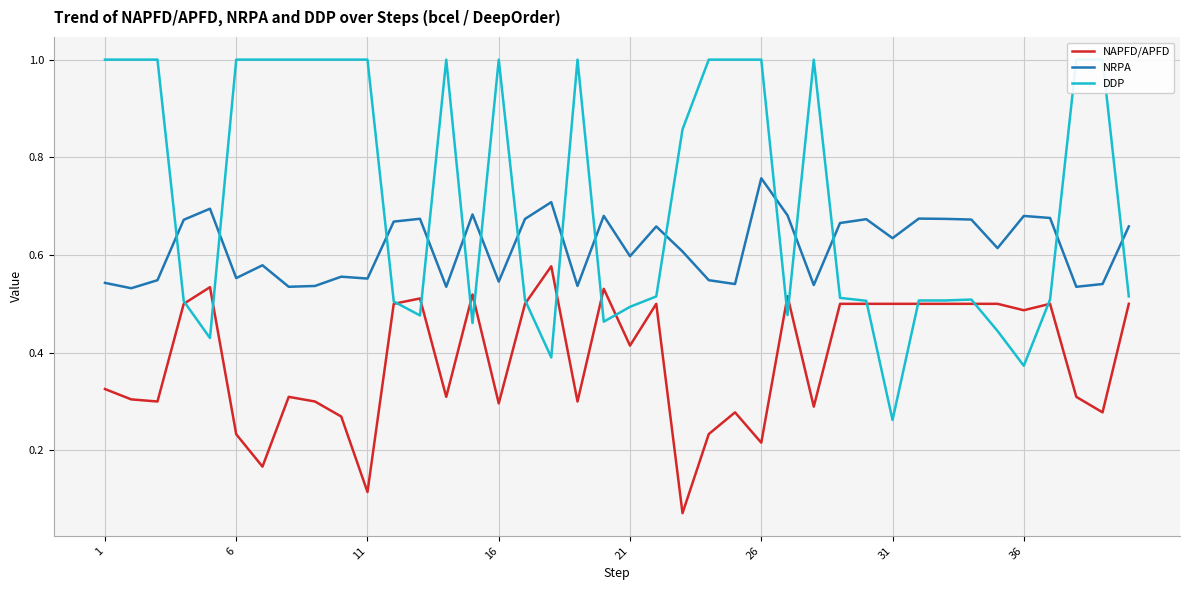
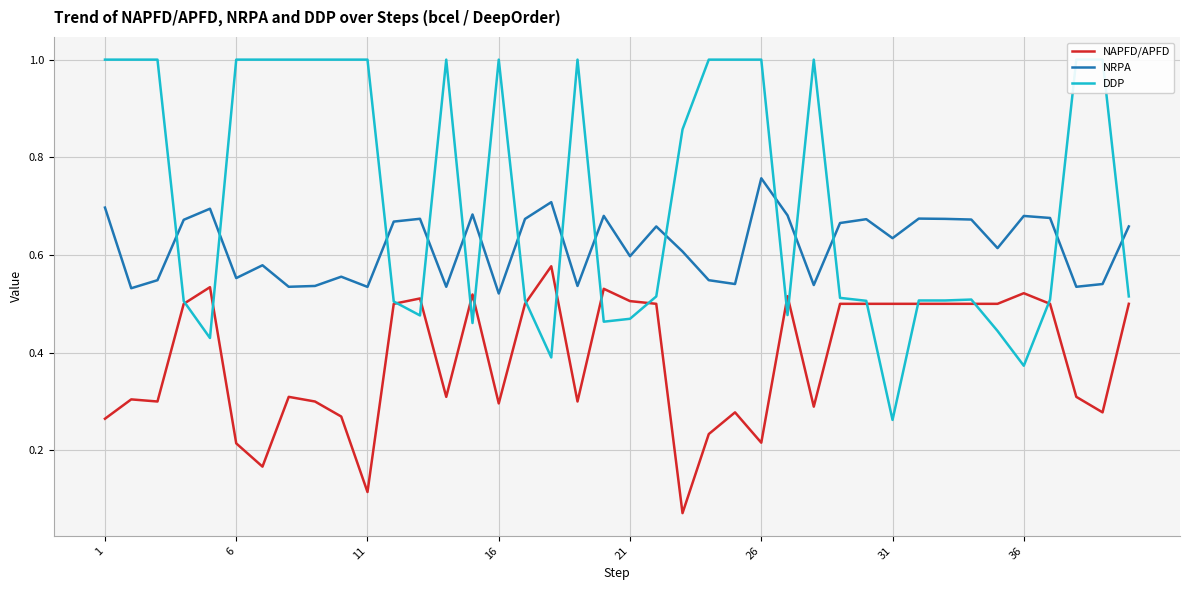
  {
    "NAPFD/APFD": {
-     "1": 0.33,
-     "6": 0.23,
+     "1": 0.26,
+     "6": 0.21,
      "11": 0.11,
      "16": 0.30,
-     "21": 0.41,
+     "21": 0.51,
      "26": 0.22,
      "31": 0.50,
-     "36": 0.49
+     "36": 0.52
    },
    "NRPA": {
-     "1": 0.54,
+     "1": 0.70,
      "6": 0.55,
-     "11": 0.55,
-     "16": 0.55,
+     "11": 0.53,
+     "16": 0.52,
      "21": 0.60,
      "26": 0.76,
      "31": 0.63,
      "36": 0.68
    },
    "DDP": {
      "1": 1.00,
      "6": 1.00,
      "11": 1.00,
      "16": 1.00,
-     "21": 0.49,
+     "21": 0.47,
      "26": 1.00,
      "31": 0.26,
      "36": 0.37
    }
  }
